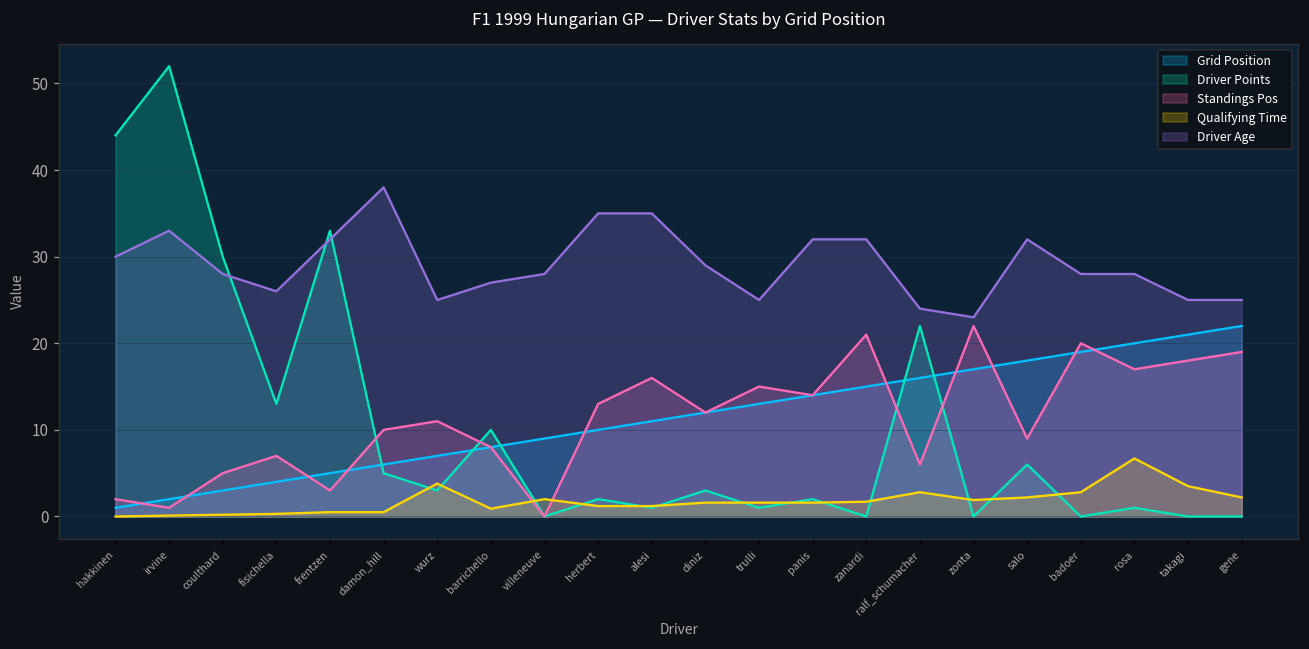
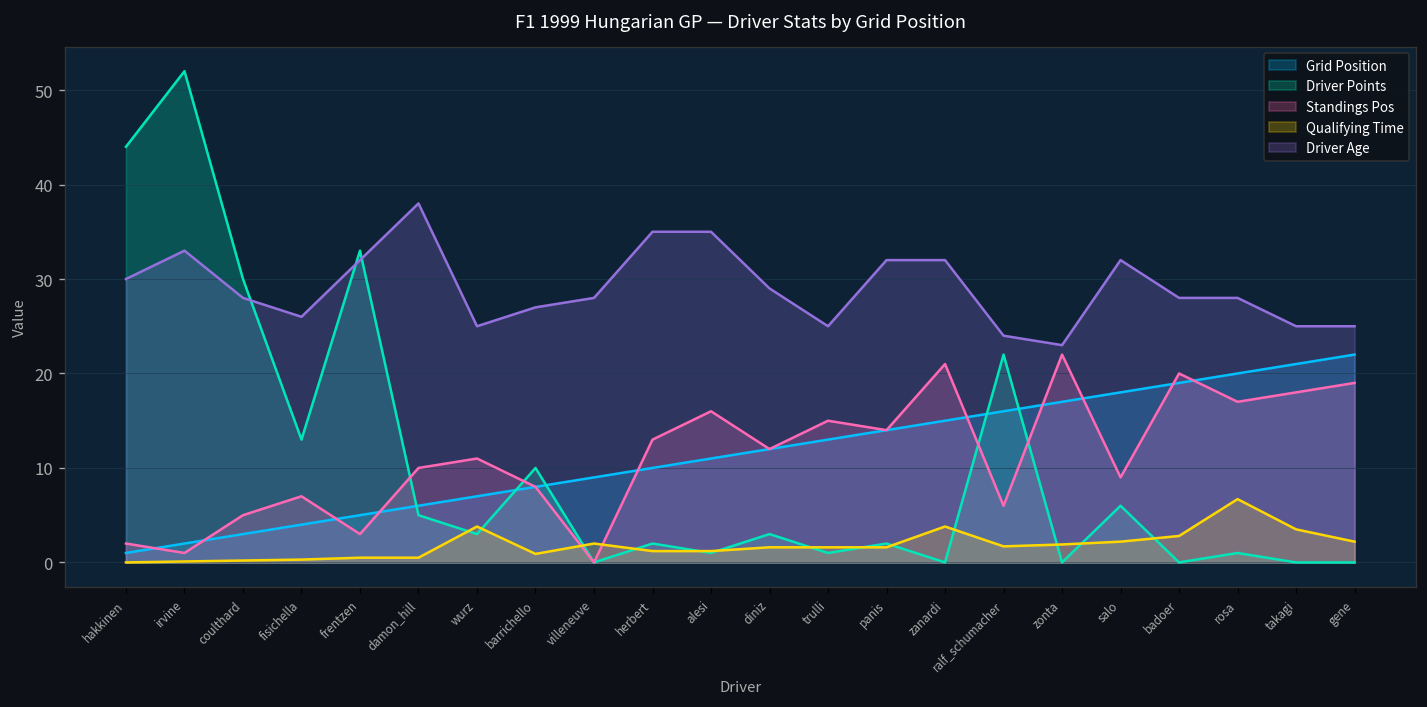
  {
    "Qualifying Time": {
      "hakkinen": 0,
      "irvine": 0,
      "coulthard": 0,
      "fisichella": 0,
      "frentzen": 1,
      "damon_hill": 1,
      "wurz": 4,
      "barrichello": 1,
      "villeneuve": 2,
      "herbert": 1,
      "diniz": 2,
      "trulli": 2,
      "panis": 2,
-     "zanardi": 2,
-     "ralf_schumacher": 3,
+     "zanardi": 4,
+     "ralf_schumacher": 2,
      "zonta": 2,
      "salo": 2,
      "badoer": 3,
      "rosa": 7,
      "takagi": 4,
      "gene": 2
    }
  }
